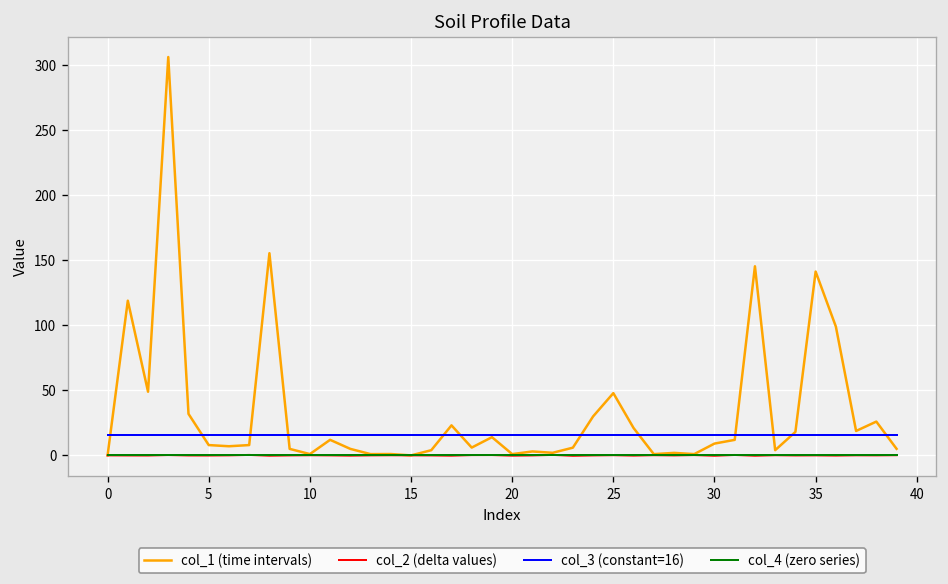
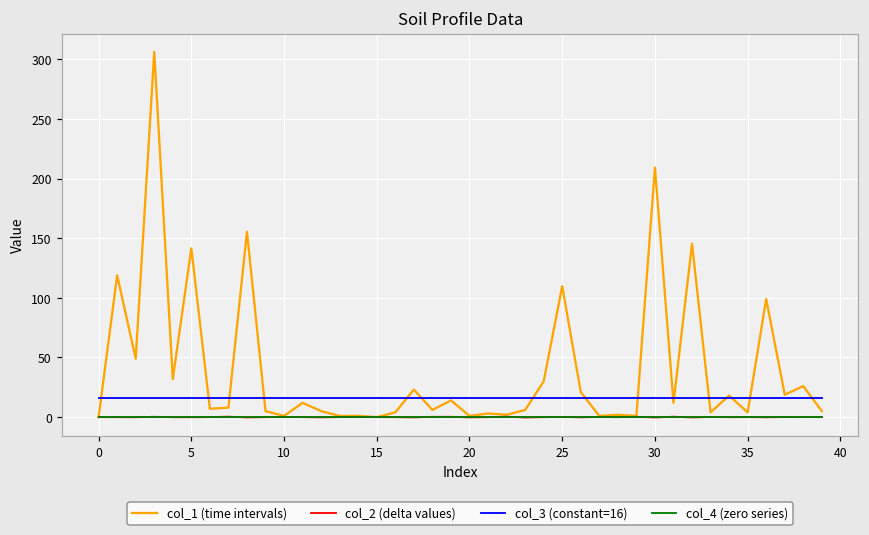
  {
    "col_1 (time intervals)": {
-     "5": 8,
-     "25": 48,
-     "30": 9,
-     "35": 141
+     "5": 141,
+     "25": 110,
+     "30": 209,
+     "35": 4
    },
    "col_4 (zero series)": {
      "5": 0,
      "25": 0,
      "30": 0,
      "35": 0
    },
    "col_3 (constant=16)": {
      "0": 16,
      "5": 16,
      "10": 16,
      "15": 16,
      "20": 16,
      "25": 16,
      "30": 16,
      "35": 16
    }
  }
